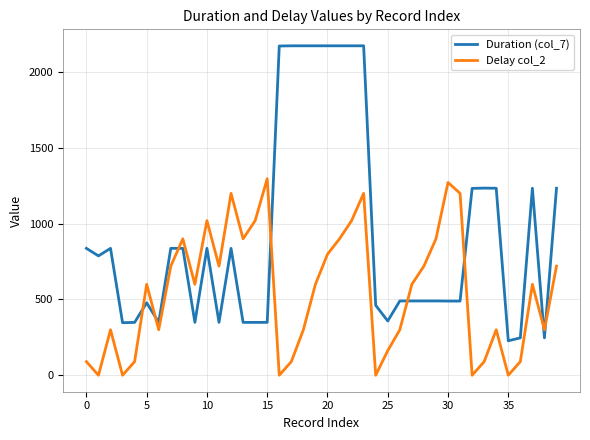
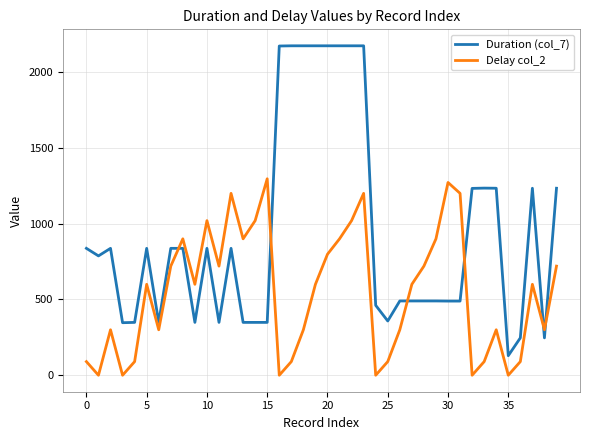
  {
    "Duration (col_7)": {
      "0": 840,
-     "5": 480,
+     "5": 840,
      "10": 840,
      "15": 350,
      "20": 2170,
      "25": 360,
      "30": 490,
-     "35": 230
+     "35": 130
    },
    "Delay col_2": {
      "0": 90,
      "5": 600,
      "10": 1020,
      "15": 1300,
      "20": 800,
-     "25": 160,
+     "25": 90,
      "30": 1270,
      "35": 0
    }
  }
